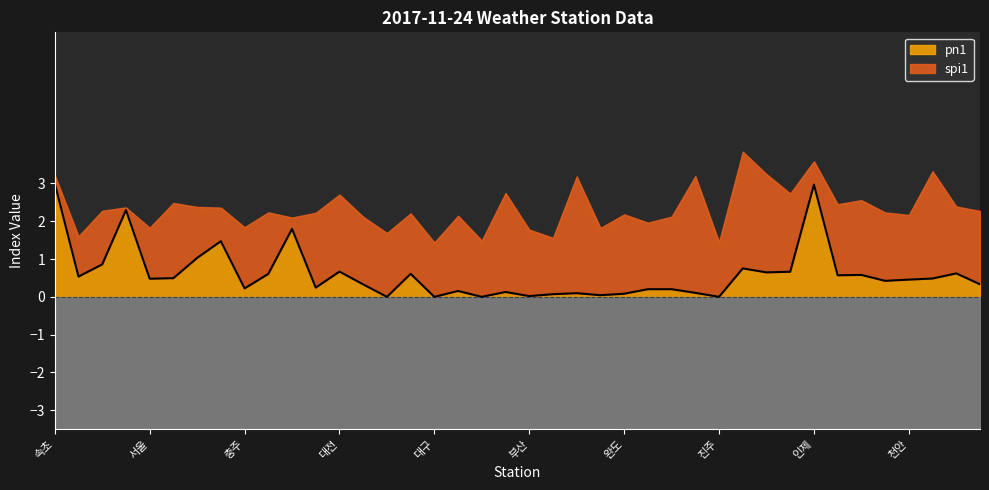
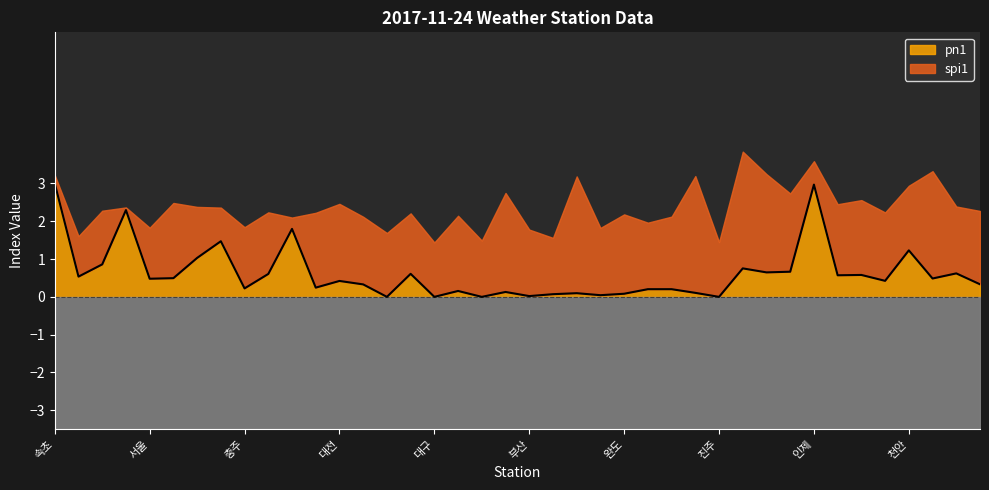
  {
    "pn1": {
      "속초": 3.0,
      "서울": 0.5,
      "충주": 0.2,
-     "대전": 0.7,
+     "대전": 0.4,
      "완도": 0.1,
      "인제": 3.0,
-     "천안": 0.5
+     "천안": 1.2
    },
    "spi1": {
      "속초": 0.2,
      "서울": 1.4,
      "충주": 1.6,
      "대전": 2.0,
      "대구": 1.4,
      "부산": 1.8,
      "완도": 2.1,
      "진주": 1.5,
      "인제": 0.6,
      "천안": 1.7
    }
  }
